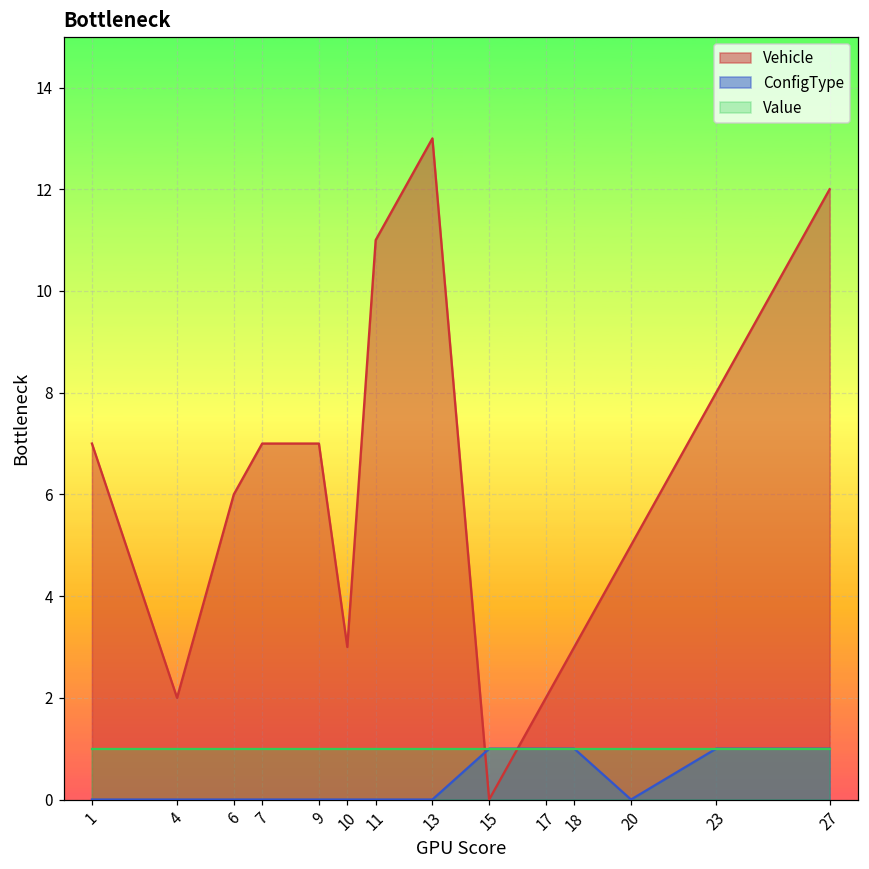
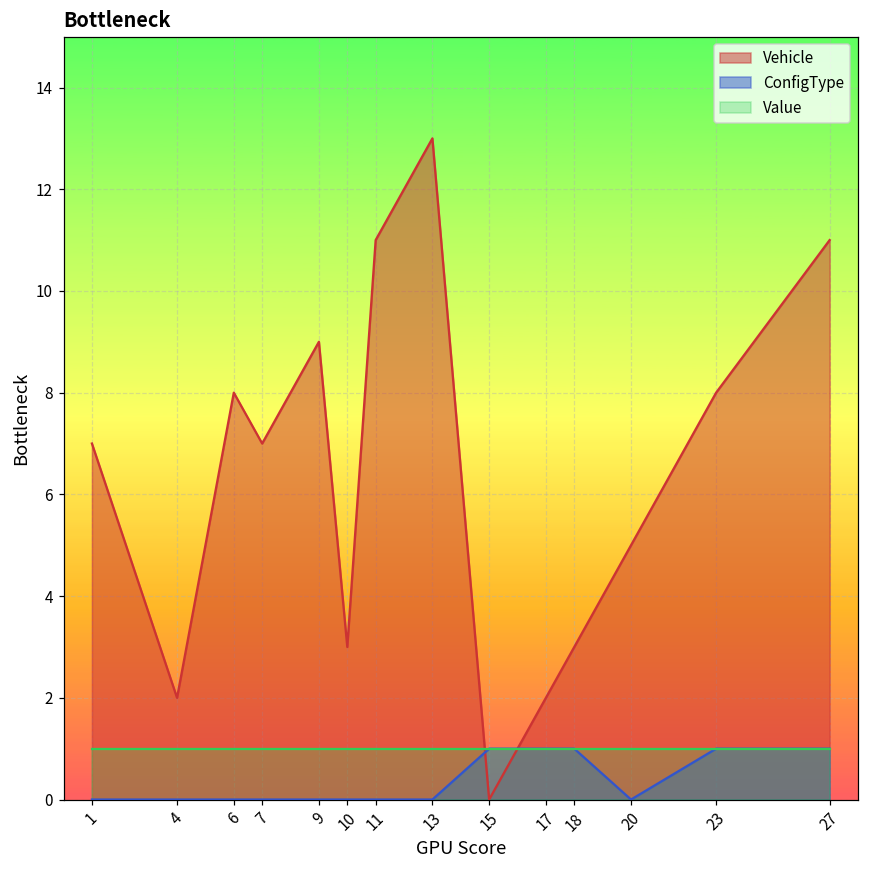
  {
    "Vehicle": {
      "1": 7,
      "4": 2,
-     "6": 6,
+     "6": 8,
      "7": 7,
-     "9": 7,
+     "9": 9,
      "10": 3,
      "11": 11,
      "13": 13,
      "15": 0,
      "17": 2,
      "18": 3,
      "20": 5,
      "23": 8,
-     "27": 12
+     "27": 11
    },
    "ConfigType": {
      "1": 0,
      "4": 0,
      "6": 0,
      "7": 0,
      "9": 0,
      "10": 0,
      "11": 0,
      "13": 0,
      "20": 0
    },
    "Value": {
      "1": 1,
      "4": 1,
      "6": 1,
      "7": 1,
      "9": 1,
      "10": 1,
      "11": 1,
      "13": 1,
      "20": 1
    }
  }
